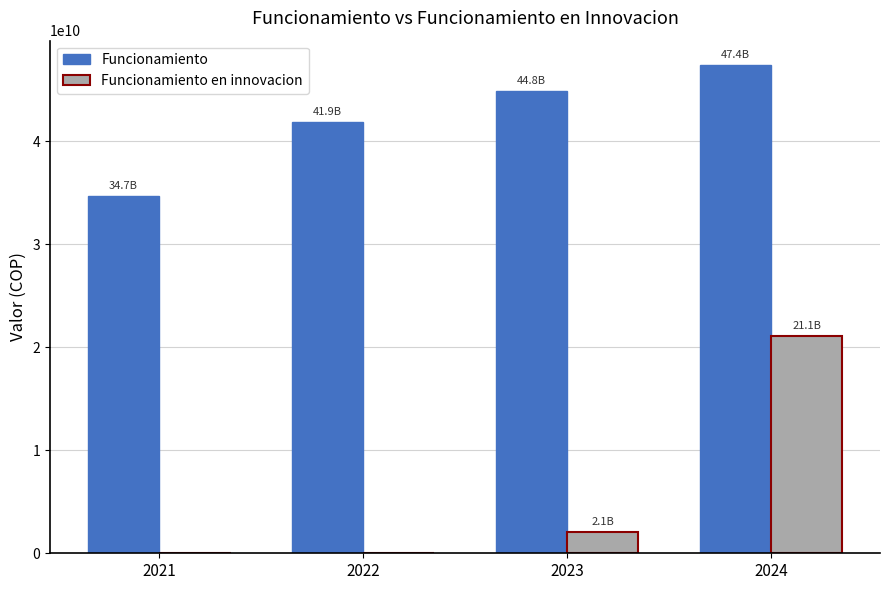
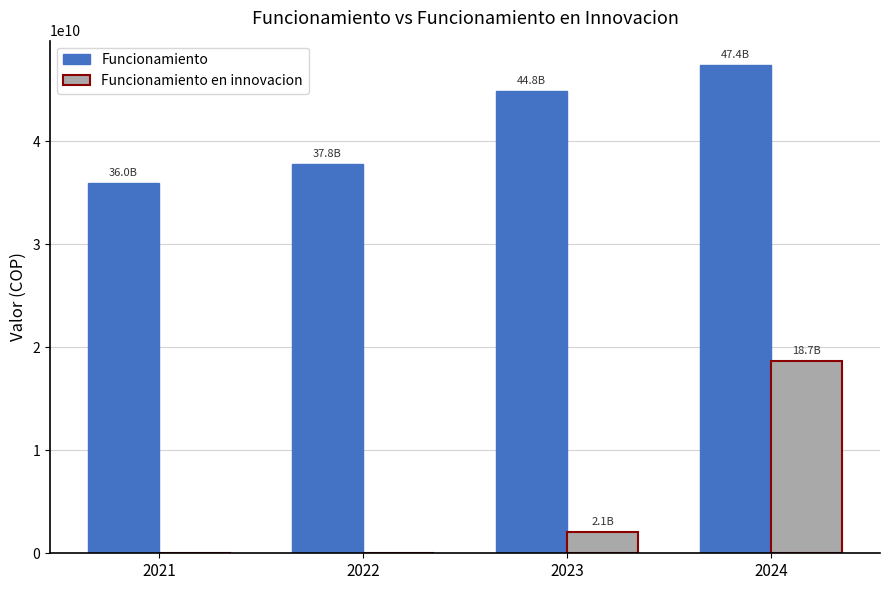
  {
    "Funcionamiento": {
-     "2021": "34.7B",
-     "2022": "41.9B",
+     "2021": "36.0B",
+     "2022": "37.8B",
      "2023": "44.8B",
      "2024": "47.4B"
    },
    "Funcionamiento en innovacion": {
      "2023": "2.1B",
-     "2024": "21.1B"
+     "2024": "18.7B"
    }
  }
